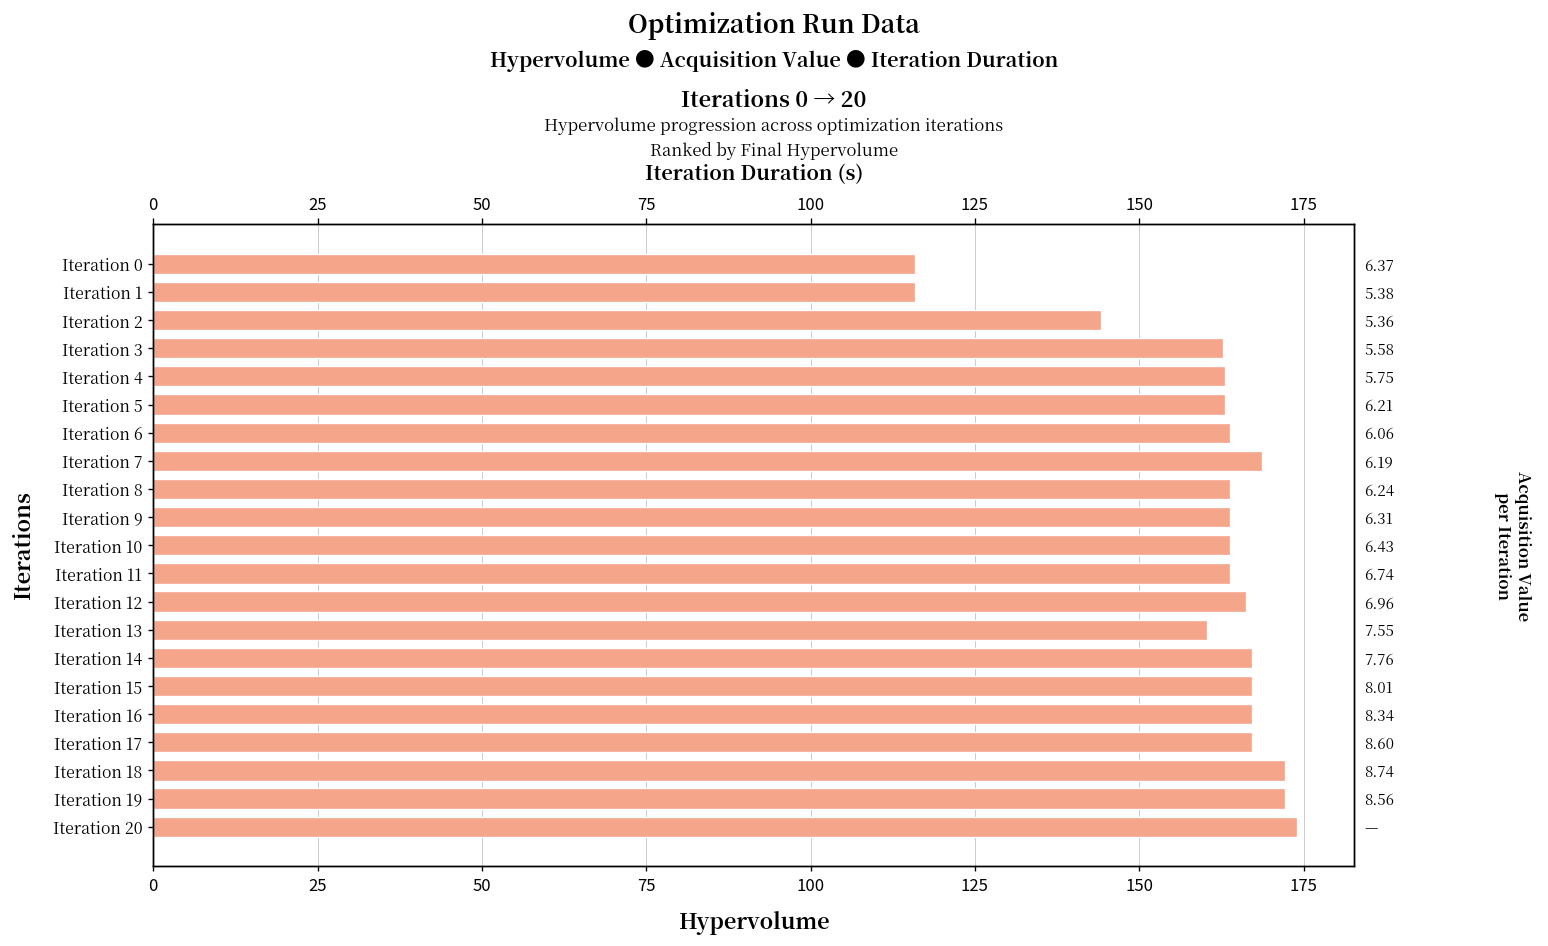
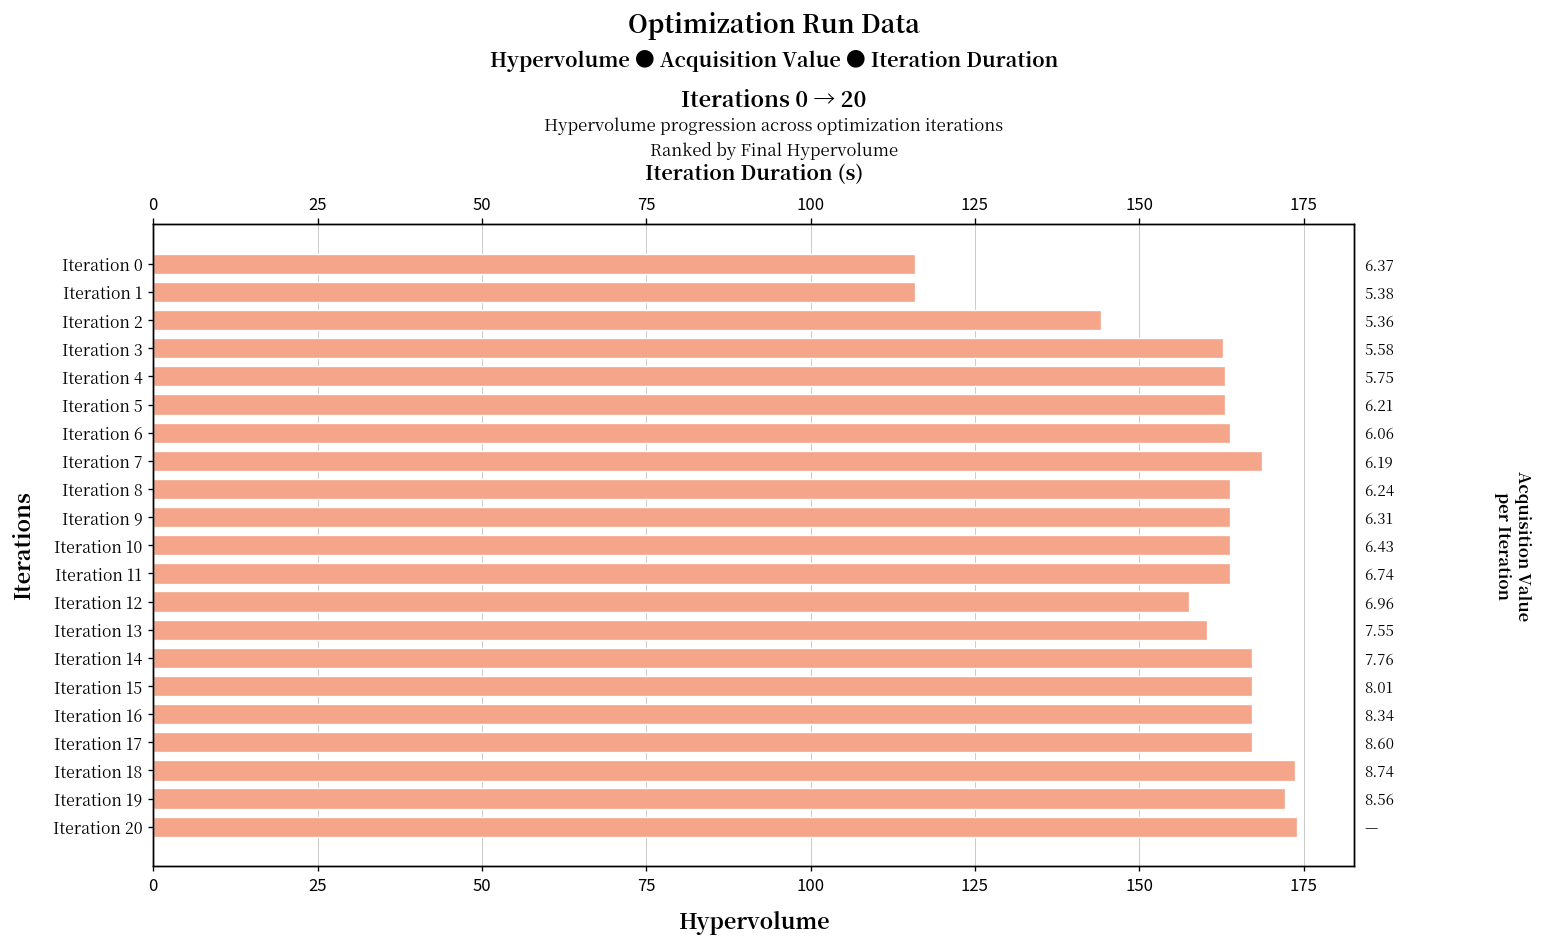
  {
    "Iteration 0": 116,
    "Iteration 1": 116,
    "Iteration 2": 144,
    "Iteration 3": 163,
    "Iteration 4": 163,
    "Iteration 5": 163,
    "Iteration 6": 164,
    "Iteration 7": 169,
    "Iteration 8": 164,
    "Iteration 9": 164,
    "Iteration 10": 164,
    "Iteration 11": 164,
-   "Iteration 12": 166,
+   "Iteration 12": 158,
    "Iteration 13": 160,
    "Iteration 14": 167,
    "Iteration 15": 167,
    "Iteration 16": 167,
    "Iteration 17": 167,
-   "Iteration 18": 172,
+   "Iteration 18": 174,
    "Iteration 19": 172,
    "Iteration 20": 174
  }
